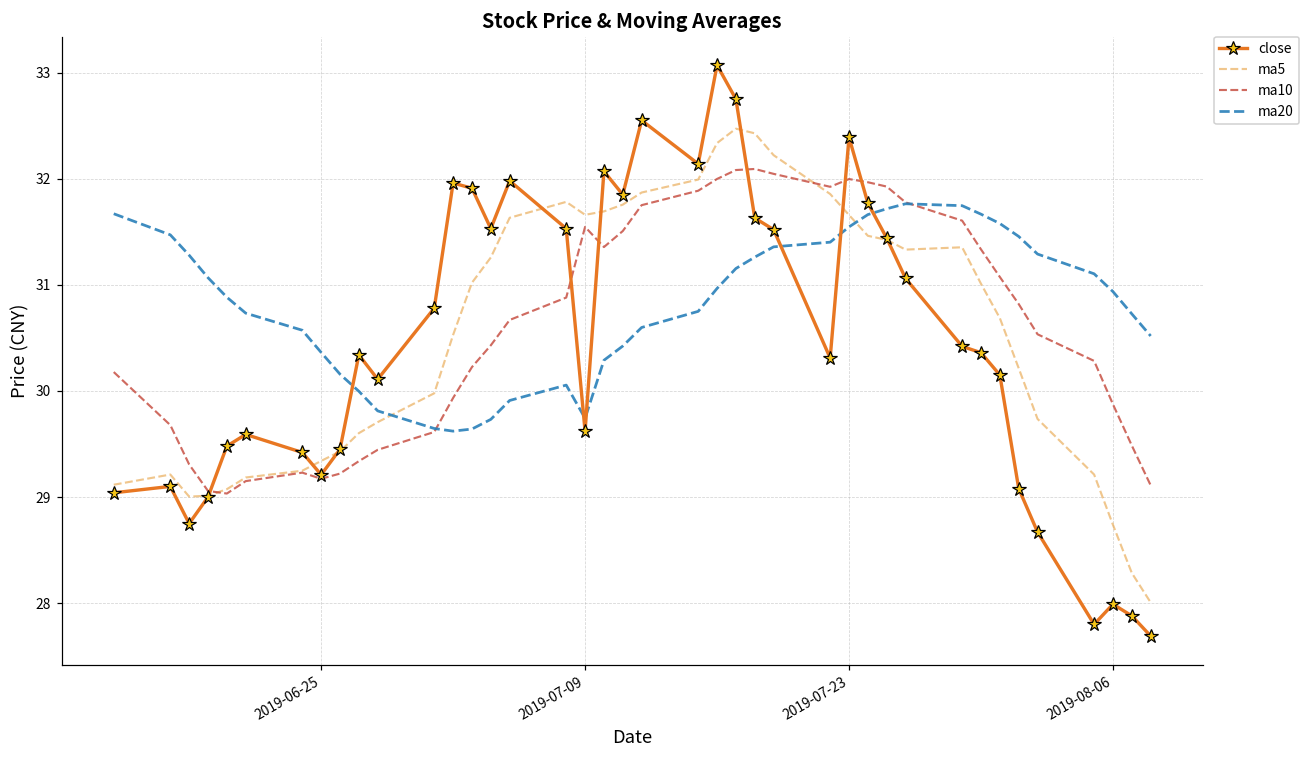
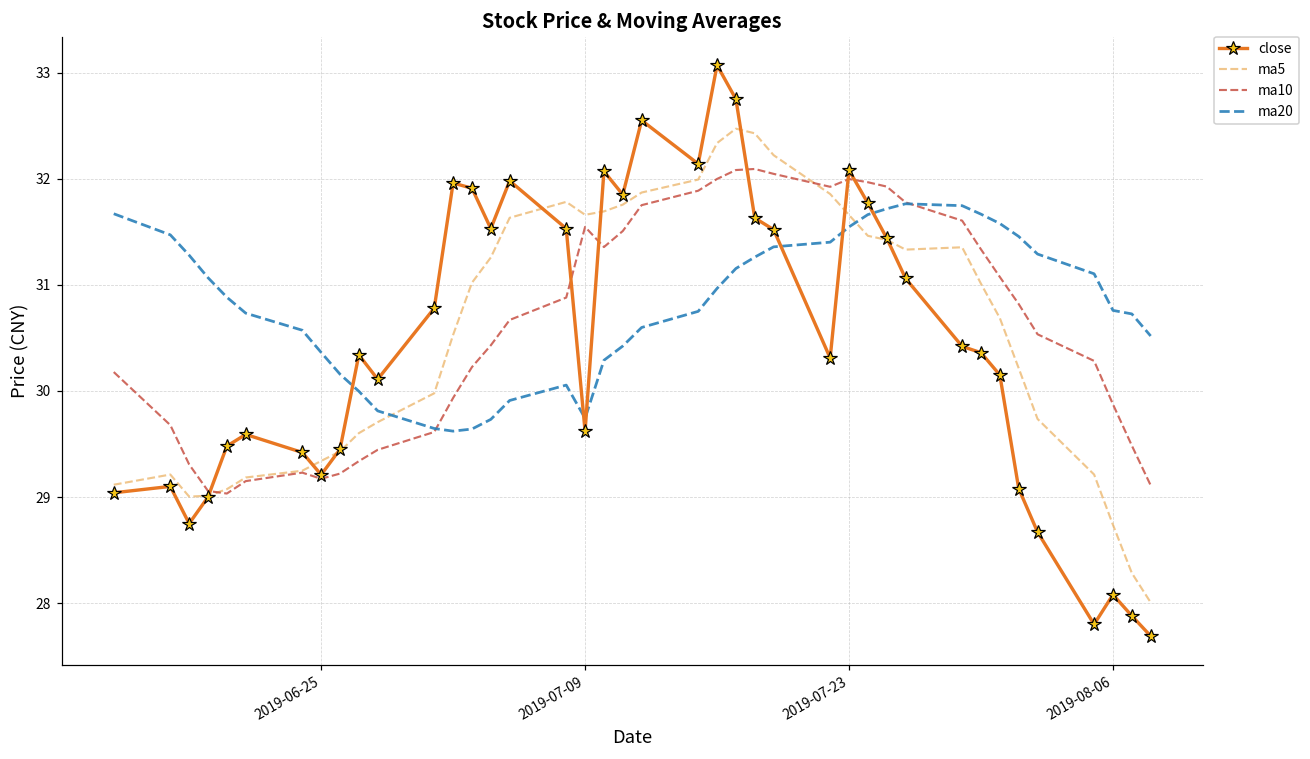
  {
    "close": {
      "2019-06-25": 29.2,
      "2019-07-09": 29.6,
-     "2019-07-23": 32.4,
-     "2019-08-06": 28.0
+     "2019-07-23": 32.1,
+     "2019-08-06": 28.1
    },
    "ma5": {
      "2019-06-25": 29.3,
      "2019-07-09": 31.7,
      "2019-07-23": 31.7,
      "2019-08-06": 28.7
    },
    "ma10": {
      "2019-06-25": 29.2,
      "2019-07-09": 31.5,
      "2019-07-23": 32.0,
      "2019-08-06": 29.9
    },
    "ma20": {
      "2019-06-25": 30.4,
      "2019-07-09": 29.7,
      "2019-07-23": 31.5,
-     "2019-08-06": 30.9
+     "2019-08-06": 30.8
    }
  }
